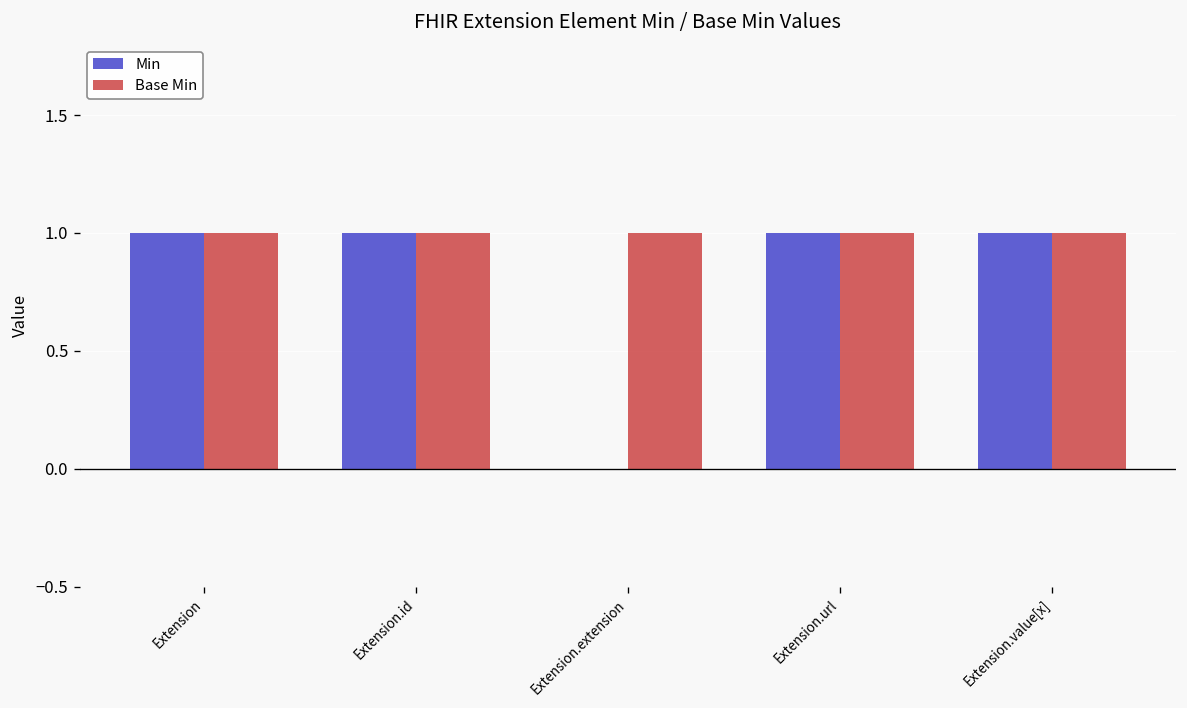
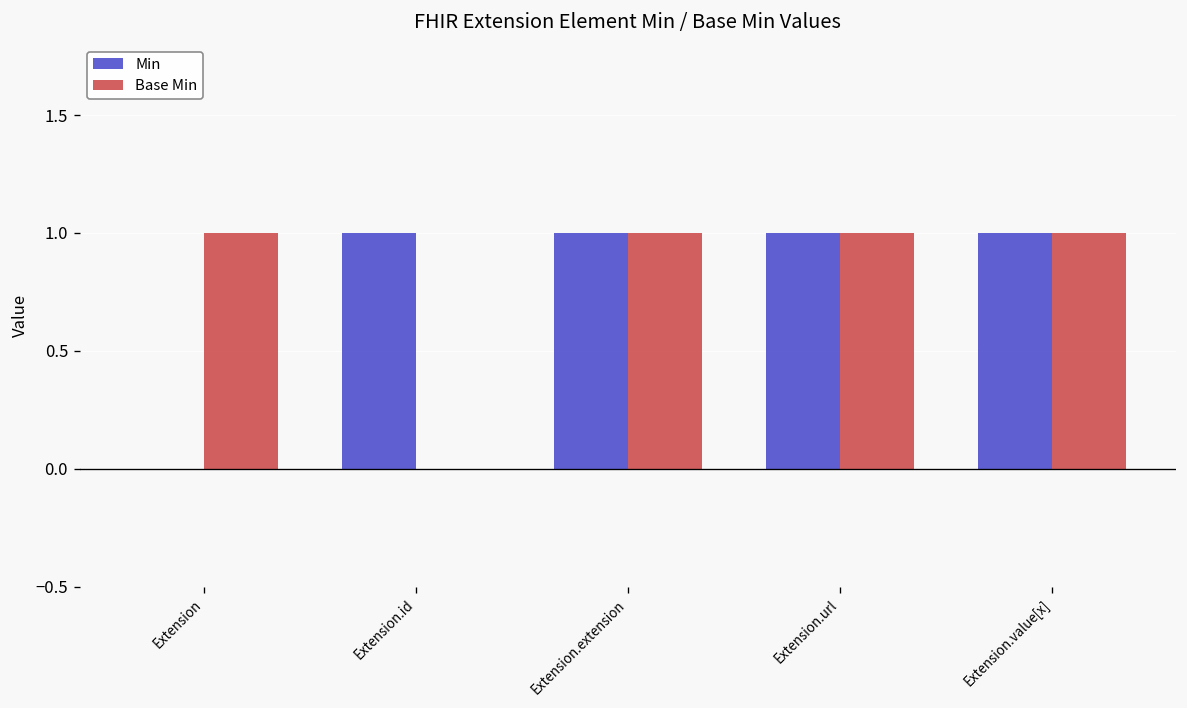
  {
    "Min": {
-     "Extension": 1,
+     "Extension": 0,
      "Extension.id": 1,
-     "Extension.extension": 0,
+     "Extension.extension": 1,
      "Extension.url": 1,
      "Extension.value[x]": 1
    },
    "Base Min": {
      "Extension": 1,
-     "Extension.id": 1,
+     "Extension.id": 0,
      "Extension.extension": 1,
      "Extension.url": 1,
      "Extension.value[x]": 1
    }
  }
